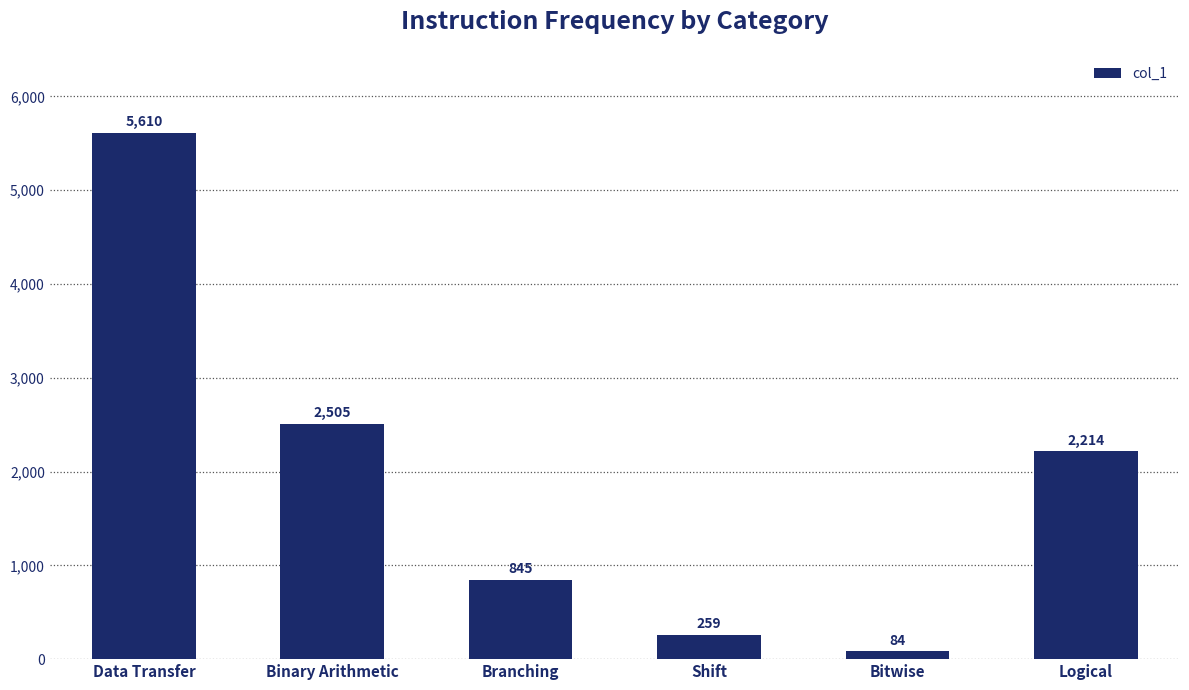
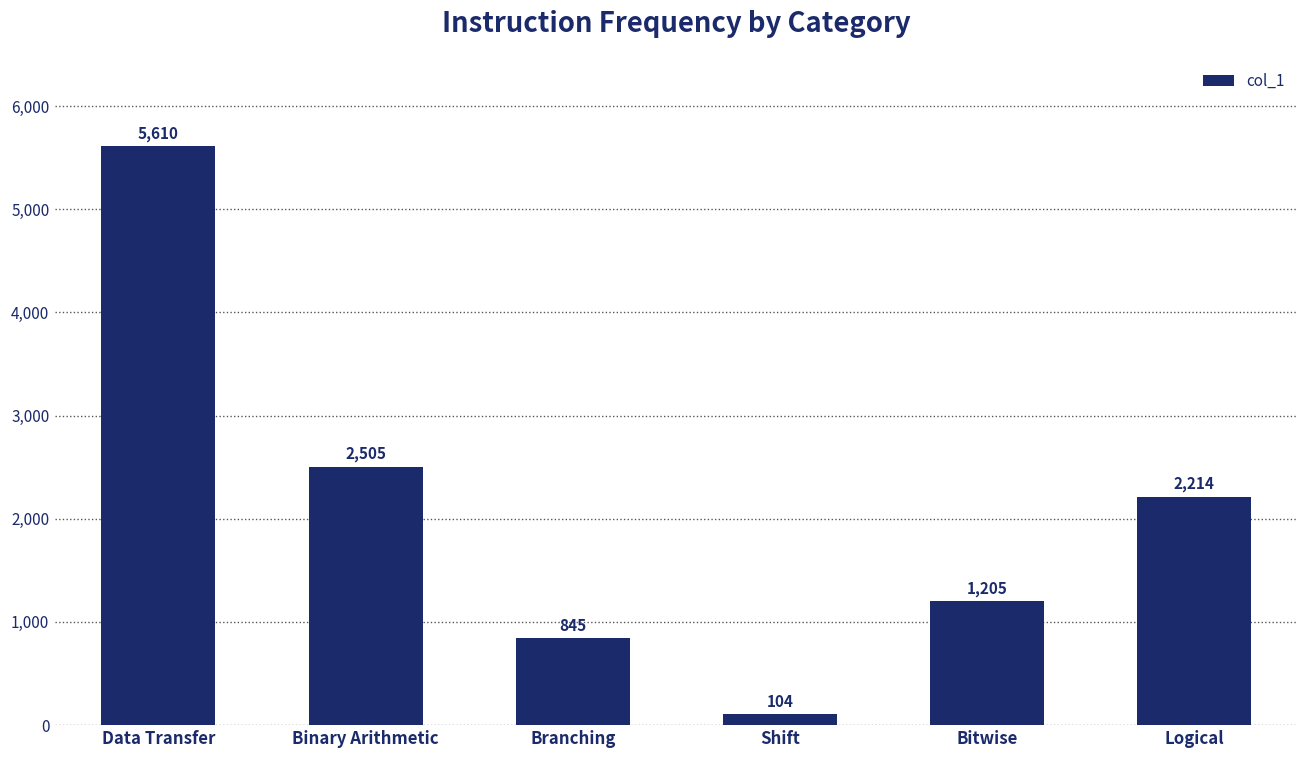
  {
    "Data Transfer": "5,610",
    "Binary Arithmetic": "2,505",
    "Branching": "845",
-   "Shift": "259",
-   "Bitwise": "84",
+   "Shift": "104",
+   "Bitwise": "1,205",
    "Logical": "2,214"
  }
